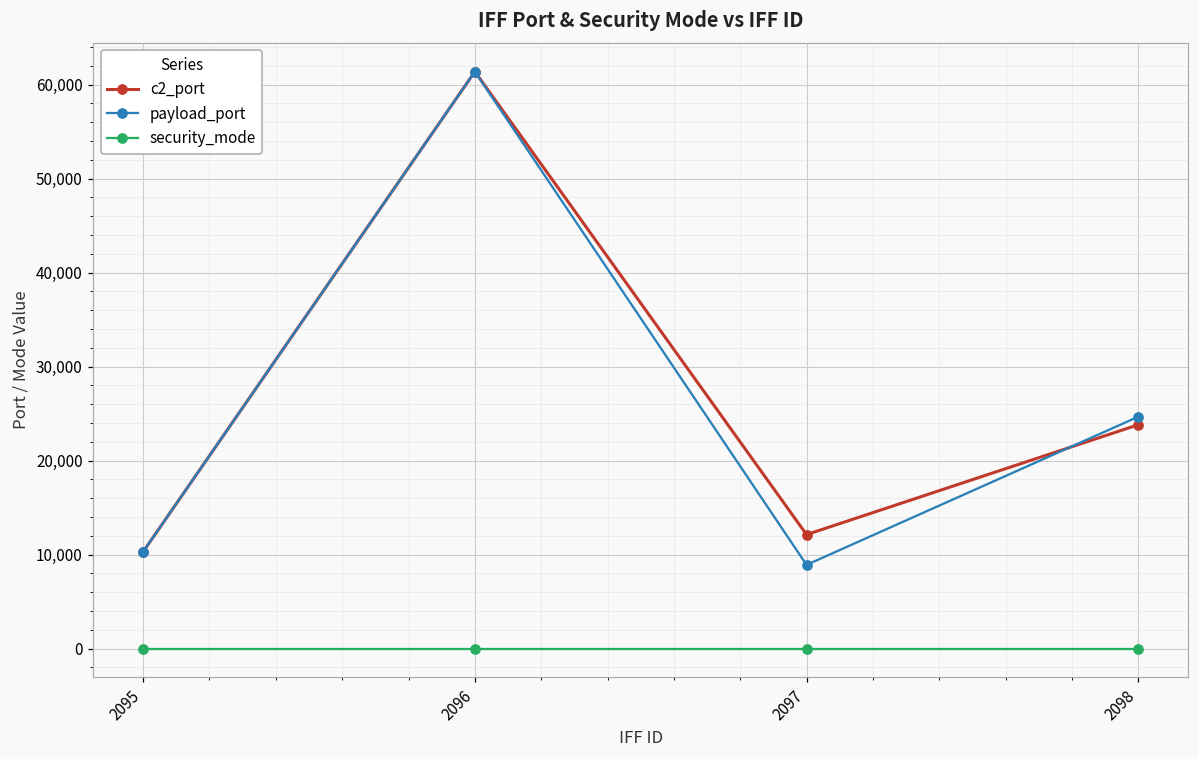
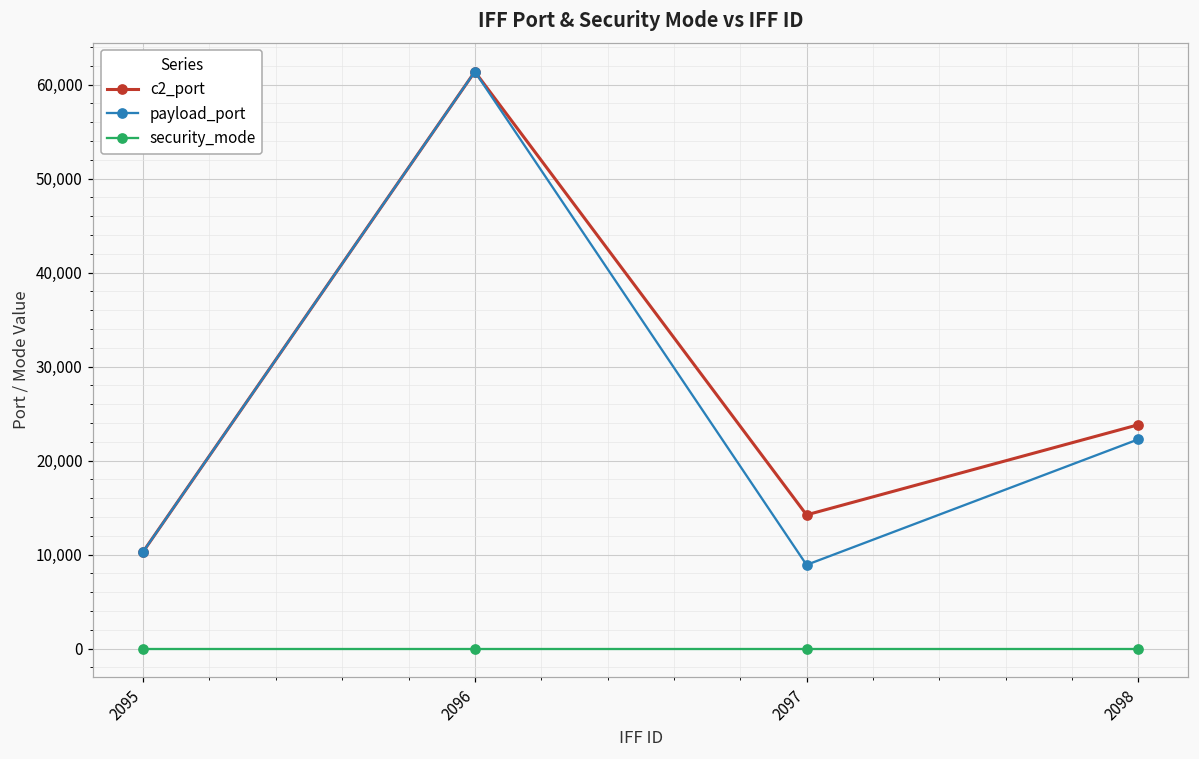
  {
    "c2_port": {
-     "2097": "12,000",
+     "2097": "14,000",
      "2098": "24,000"
    },
    "payload_port": {
      "2097": "9,000",
-     "2098": "25,000"
+     "2098": "22,000"
    },
    "security_mode": {
      "2095": "0",
      "2096": "0",
      "2097": "0",
      "2098": "0"
    }
  }
